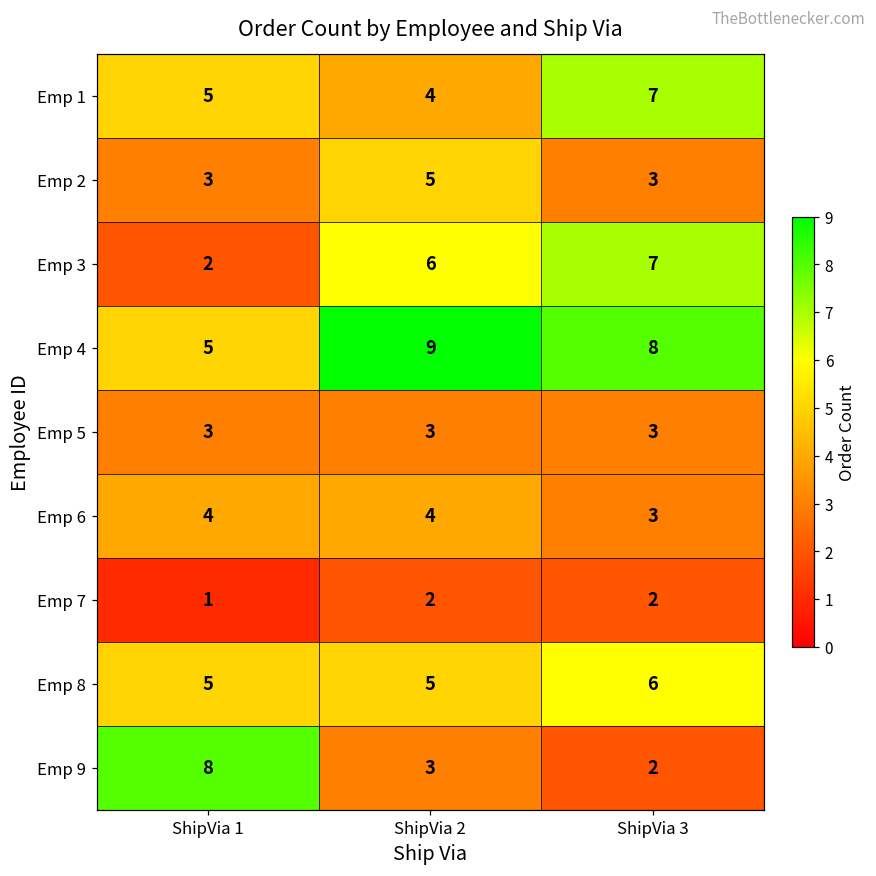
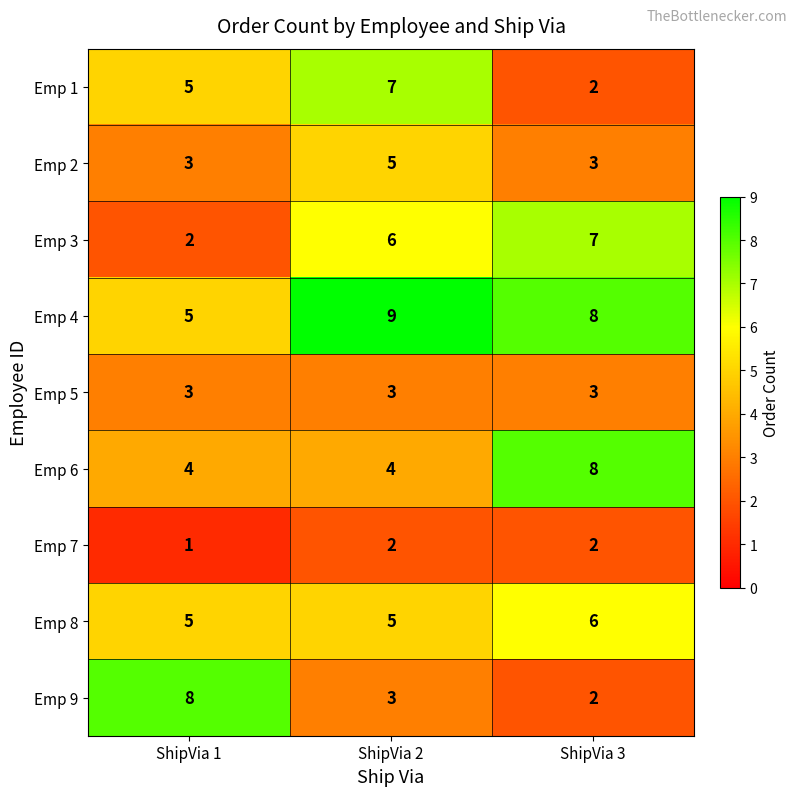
  {
    "Emp 1": {
      "ShipVia 1": 5,
-     "ShipVia 2": 4,
-     "ShipVia 3": 7
+     "ShipVia 2": 7,
+     "ShipVia 3": 2
    },
    "Emp 2": {
      "ShipVia 1": 3,
      "ShipVia 2": 5,
      "ShipVia 3": 3
    },
    "Emp 3": {
      "ShipVia 1": 2,
      "ShipVia 2": 6,
      "ShipVia 3": 7
    },
    "Emp 4": {
      "ShipVia 1": 5,
      "ShipVia 2": 9,
      "ShipVia 3": 8
    },
    "Emp 5": {
      "ShipVia 1": 3,
      "ShipVia 2": 3,
      "ShipVia 3": 3
    },
    "Emp 6": {
      "ShipVia 1": 4,
      "ShipVia 2": 4,
-     "ShipVia 3": 3
+     "ShipVia 3": 8
    },
    "Emp 7": {
      "ShipVia 1": 1,
      "ShipVia 2": 2,
      "ShipVia 3": 2
    },
    "Emp 8": {
      "ShipVia 1": 5,
      "ShipVia 2": 5,
      "ShipVia 3": 6
    },
    "Emp 9": {
      "ShipVia 1": 8,
      "ShipVia 2": 3,
      "ShipVia 3": 2
    }
  }
